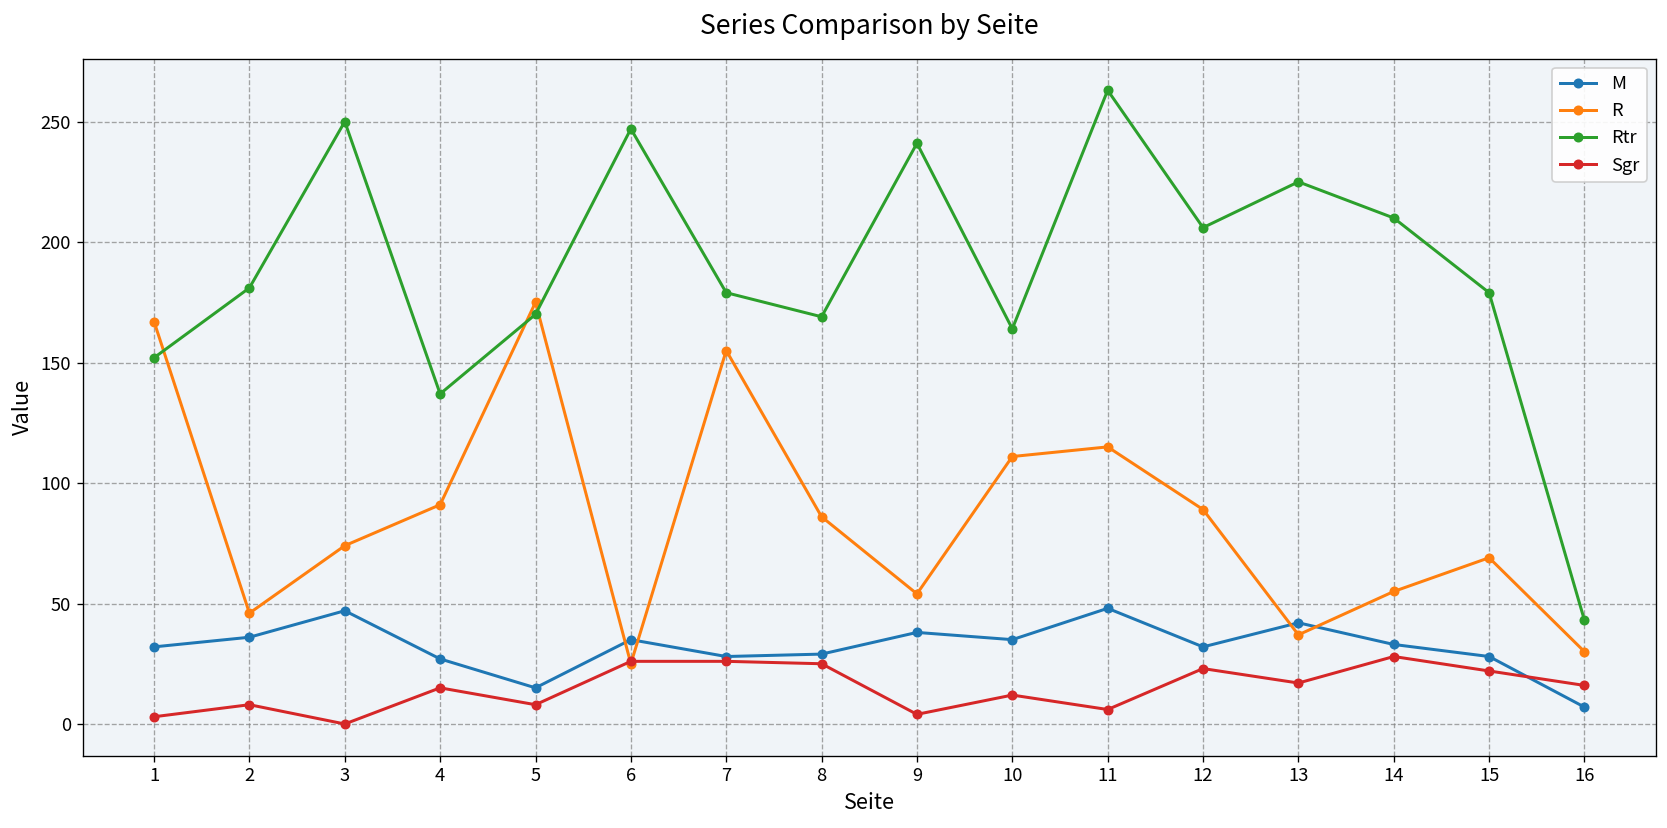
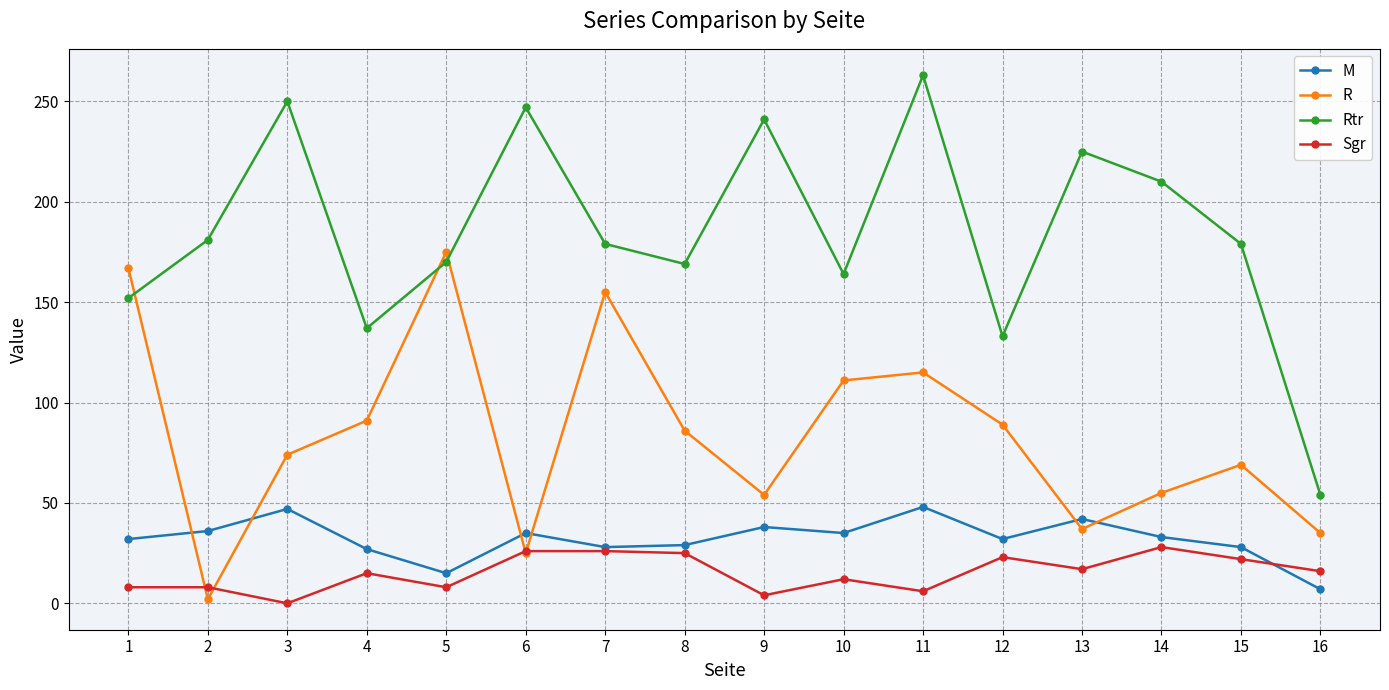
  {
    "M": {
      "1": 32,
      "2": 36,
      "3": 47,
      "4": 27,
      "5": 15,
      "6": 35,
      "7": 28,
      "8": 29,
      "9": 38,
      "10": 35,
      "11": 48,
      "12": 32,
      "13": 42,
      "14": 33,
      "15": 28,
      "16": 7
    },
    "R": {
      "1": 167,
-     "2": 46,
+     "2": 2,
      "3": 74,
      "4": 91,
      "5": 175,
      "7": 155,
      "8": 86,
      "9": 54,
      "10": 111,
      "11": 115,
      "12": 89,
      "13": 37,
      "14": 55,
      "15": 69,
-     "16": 30
+     "16": 35
    },
    "Rtr": {
      "1": 152,
      "2": 181,
      "3": 250,
      "4": 137,
      "5": 170,
      "6": 247,
      "7": 179,
      "8": 169,
      "9": 241,
      "10": 164,
      "11": 263,
-     "12": 206,
+     "12": 133,
      "13": 225,
      "14": 210,
      "15": 179,
-     "16": 43
+     "16": 54
    },
    "Sgr": {
-     "1": 3,
+     "1": 8,
      "2": 8,
      "3": 0,
      "4": 15,
      "5": 8,
      "7": 26,
      "8": 25,
      "9": 4,
      "10": 12,
      "11": 6,
      "12": 23,
      "13": 17,
      "14": 28,
      "15": 22,
      "16": 16
    }
  }
